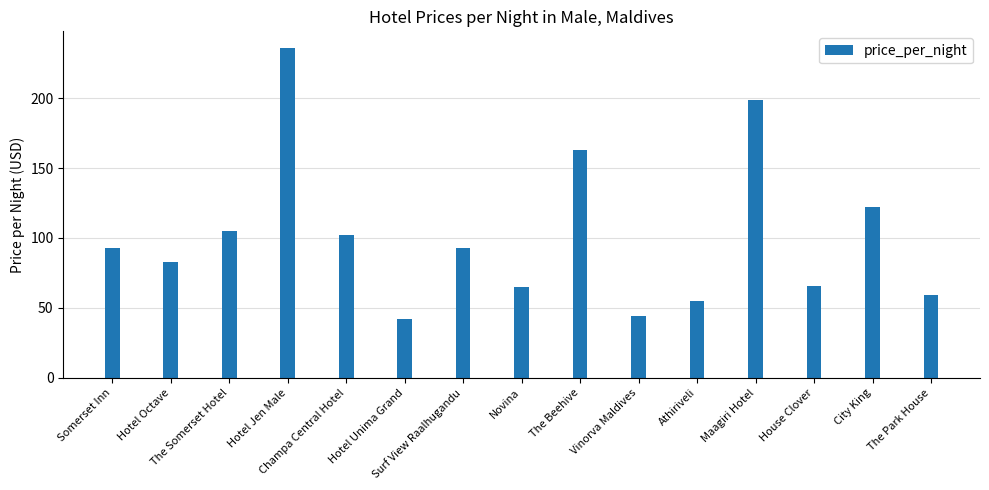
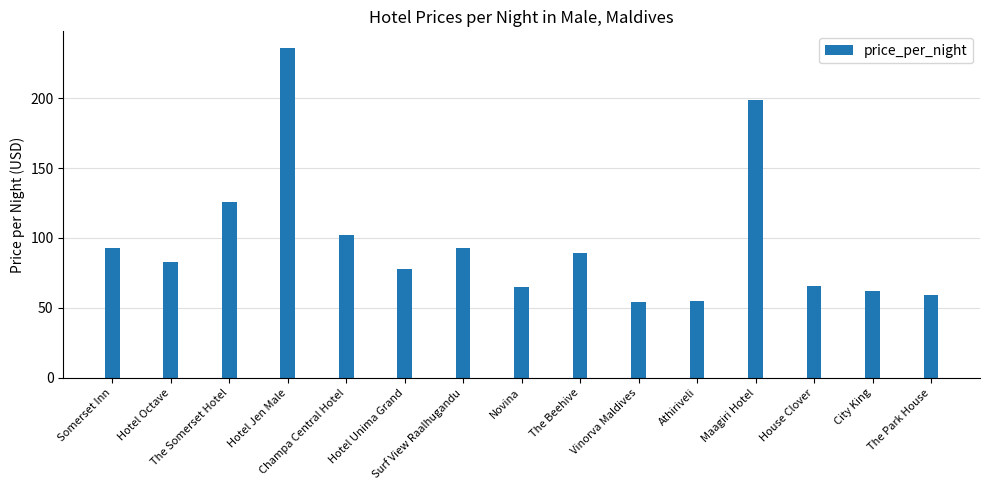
  {
    "Somerset Inn": 93,
    "Hotel Octave": 83,
-   "The Somerset Hotel": 105,
+   "The Somerset Hotel": 126,
    "Hotel Jen Male": 236,
    "Champa Central Hotel": 102,
-   "Hotel Unima Grand": 42,
+   "Hotel Unima Grand": 78,
    "Surf View Raalhugandu": 93,
    "Novina": 65,
-   "The Beehive": 163,
-   "Vinorva Maldives": 44,
+   "The Beehive": 89,
+   "Vinorva Maldives": 54,
    "Athiriveli": 55,
    "Maagiri Hotel": 199,
    "House Clover": 66,
-   "City King": 122,
+   "City King": 62,
    "The Park House": 59
  }
